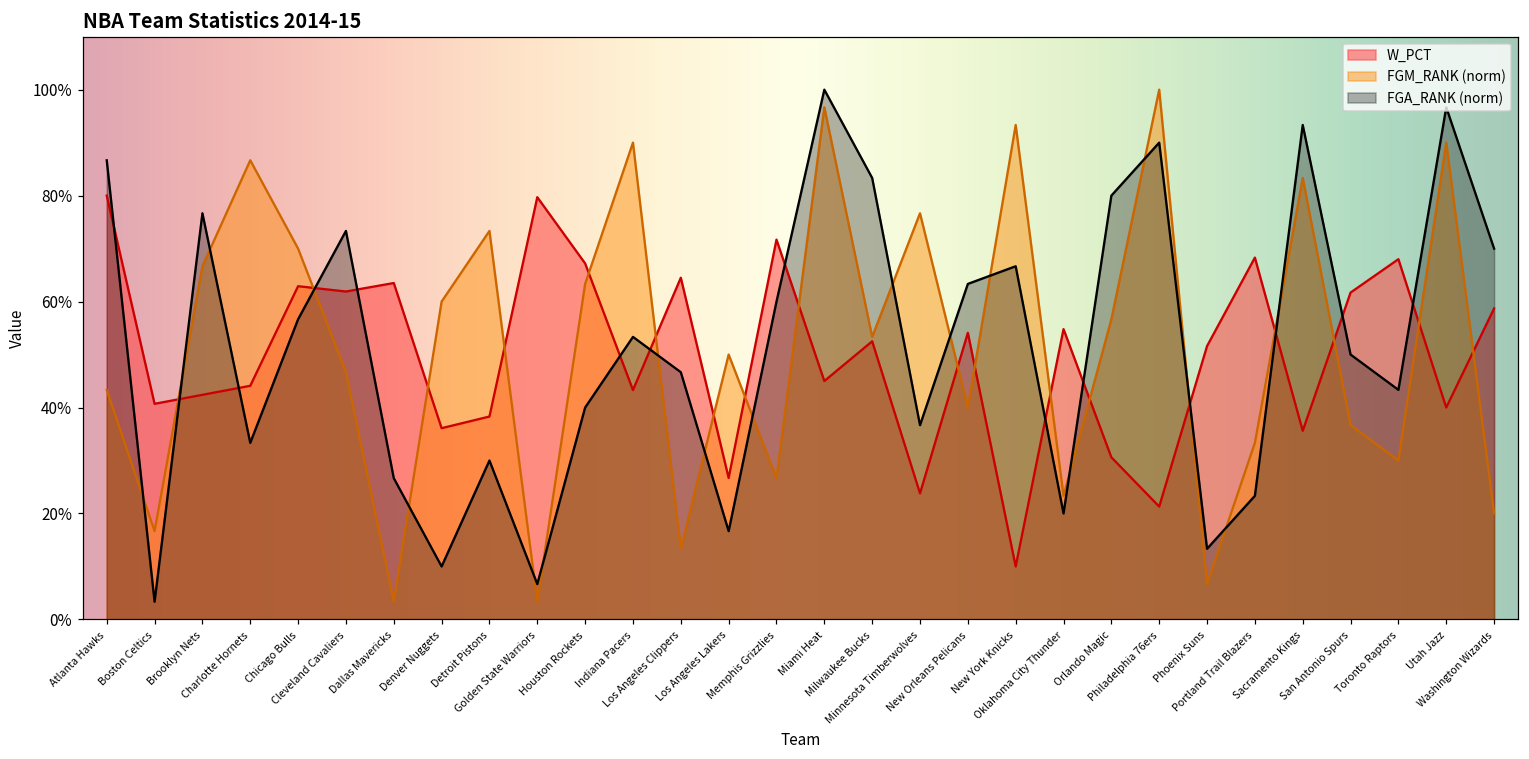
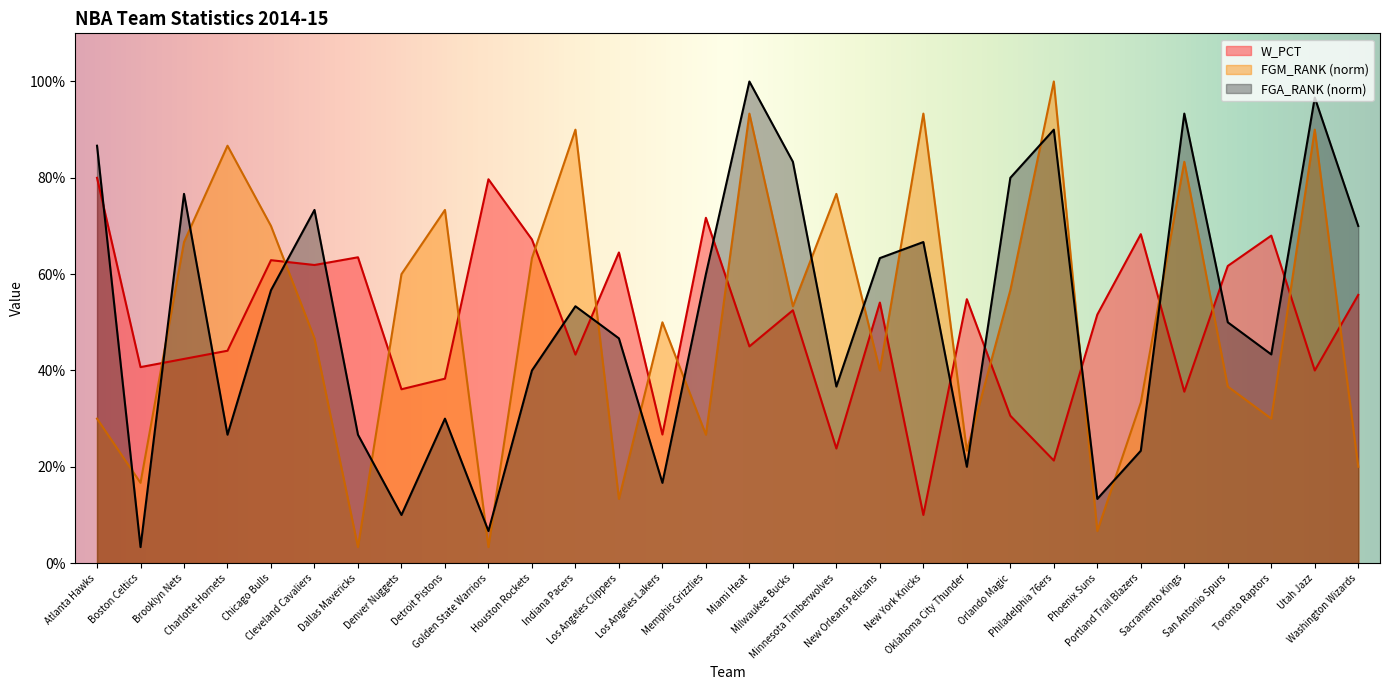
  {
    "W_PCT": {
      "Atlanta Hawks": "80%",
      "Boston Celtics": "41%",
      "Brooklyn Nets": "42%",
      "Charlotte Hornets": "44%",
      "Chicago Bulls": "63%",
      "Cleveland Cavaliers": "62%",
      "Dallas Mavericks": "64%",
      "Denver Nuggets": "36%",
      "Detroit Pistons": "38%",
      "Golden State Warriors": "80%",
      "Houston Rockets": "67%",
      "Indiana Pacers": "43%",
      "Los Angeles Clippers": "65%",
      "Los Angeles Lakers": "27%",
      "Memphis Grizzlies": "72%",
      "Miami Heat": "45%",
      "Milwaukee Bucks": "53%",
      "Minnesota Timberwolves": "24%",
      "New Orleans Pelicans": "54%",
      "New York Knicks": "10%",
      "Oklahoma City Thunder": "55%",
      "Orlando Magic": "31%",
      "Philadelphia 76ers": "21%",
      "Phoenix Suns": "52%",
      "Portland Trail Blazers": "68%",
      "Sacramento Kings": "36%",
      "San Antonio Spurs": "62%",
      "Toronto Raptors": "68%",
      "Utah Jazz": "40%",
-     "Washington Wizards": "59%"
+     "Washington Wizards": "56%"
    },
    "FGM_RANK (norm)": {
-     "Atlanta Hawks": "43%",
+     "Atlanta Hawks": "30%",
      "Boston Celtics": "17%",
      "Brooklyn Nets": "67%",
      "Charlotte Hornets": "87%",
      "Chicago Bulls": "70%",
      "Cleveland Cavaliers": "47%",
      "Dallas Mavericks": "3%",
      "Denver Nuggets": "60%",
      "Detroit Pistons": "73%",
      "Golden State Warriors": "3%",
      "Houston Rockets": "63%",
      "Indiana Pacers": "90%",
      "Los Angeles Clippers": "13%",
      "Los Angeles Lakers": "50%",
      "Memphis Grizzlies": "27%",
-     "Miami Heat": "97%",
+     "Miami Heat": "93%",
      "Milwaukee Bucks": "53%",
      "Minnesota Timberwolves": "77%",
      "New Orleans Pelicans": "40%",
      "New York Knicks": "93%",
      "Oklahoma City Thunder": "23%",
      "Orlando Magic": "57%",
      "Philadelphia 76ers": "100%",
      "Phoenix Suns": "7%",
      "Portland Trail Blazers": "33%",
      "Sacramento Kings": "83%",
      "San Antonio Spurs": "37%",
      "Toronto Raptors": "30%",
      "Utah Jazz": "90%",
      "Washington Wizards": "20%"
    },
    "FGA_RANK (norm)": {
      "Atlanta Hawks": "87%",
      "Boston Celtics": "3%",
      "Brooklyn Nets": "77%",
-     "Charlotte Hornets": "33%",
+     "Charlotte Hornets": "27%",
      "Chicago Bulls": "57%",
      "Cleveland Cavaliers": "73%",
      "Dallas Mavericks": "27%",
      "Denver Nuggets": "10%",
      "Detroit Pistons": "30%",
      "Golden State Warriors": "7%",
      "Houston Rockets": "40%",
      "Indiana Pacers": "53%",
      "Los Angeles Clippers": "47%",
      "Los Angeles Lakers": "17%",
      "Memphis Grizzlies": "60%",
      "Miami Heat": "100%",
      "Milwaukee Bucks": "83%",
      "Minnesota Timberwolves": "37%",
      "New Orleans Pelicans": "63%",
      "New York Knicks": "67%",
      "Oklahoma City Thunder": "20%",
      "Orlando Magic": "80%",
      "Philadelphia 76ers": "90%",
      "Phoenix Suns": "13%",
      "Portland Trail Blazers": "23%",
      "Sacramento Kings": "93%",
      "San Antonio Spurs": "50%",
      "Toronto Raptors": "43%",
      "Washington Wizards": "70%"
    }
  }
